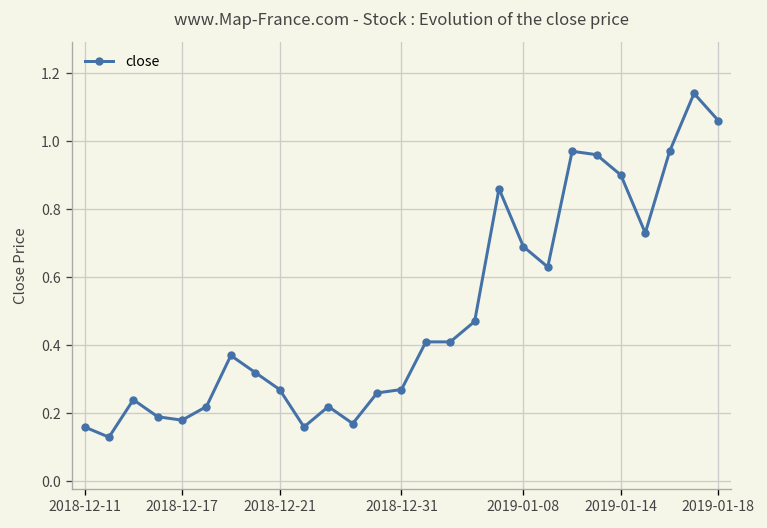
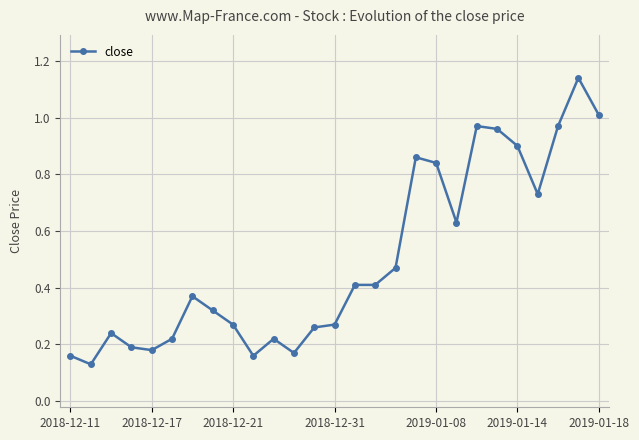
  {
    "2018-12-11": 0.16,
    "2018-12-17": 0.18,
    "2018-12-21": 0.27,
    "2018-12-31": 0.27,
-   "2019-01-08": 0.69,
+   "2019-01-08": 0.84,
    "2019-01-14": 0.90,
-   "2019-01-18": 1.06
+   "2019-01-18": 1.01
  }
